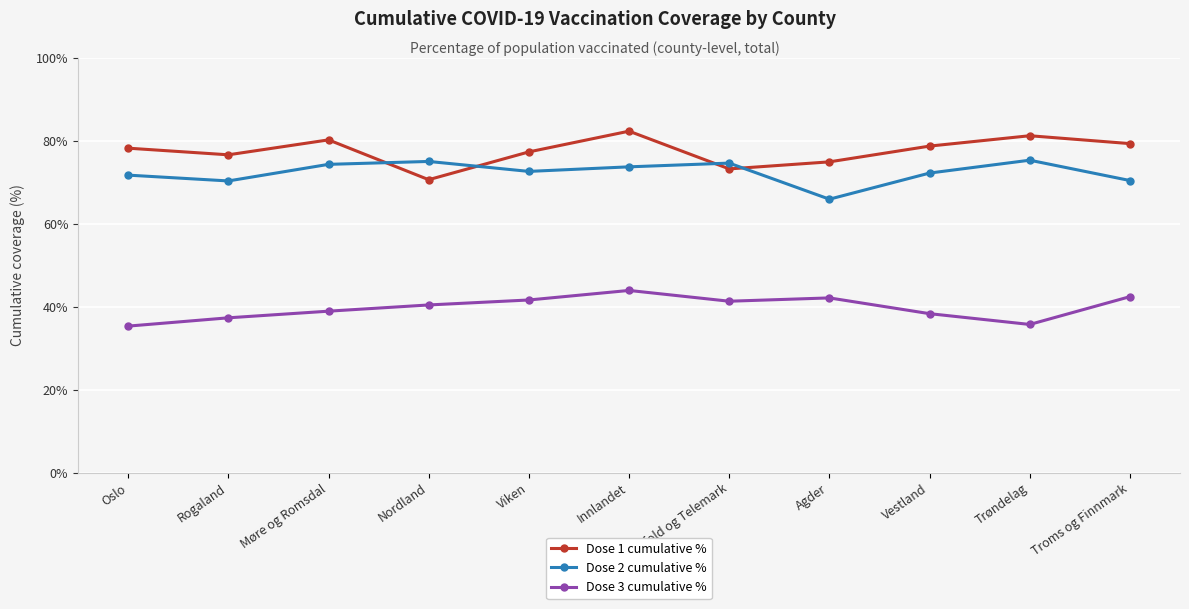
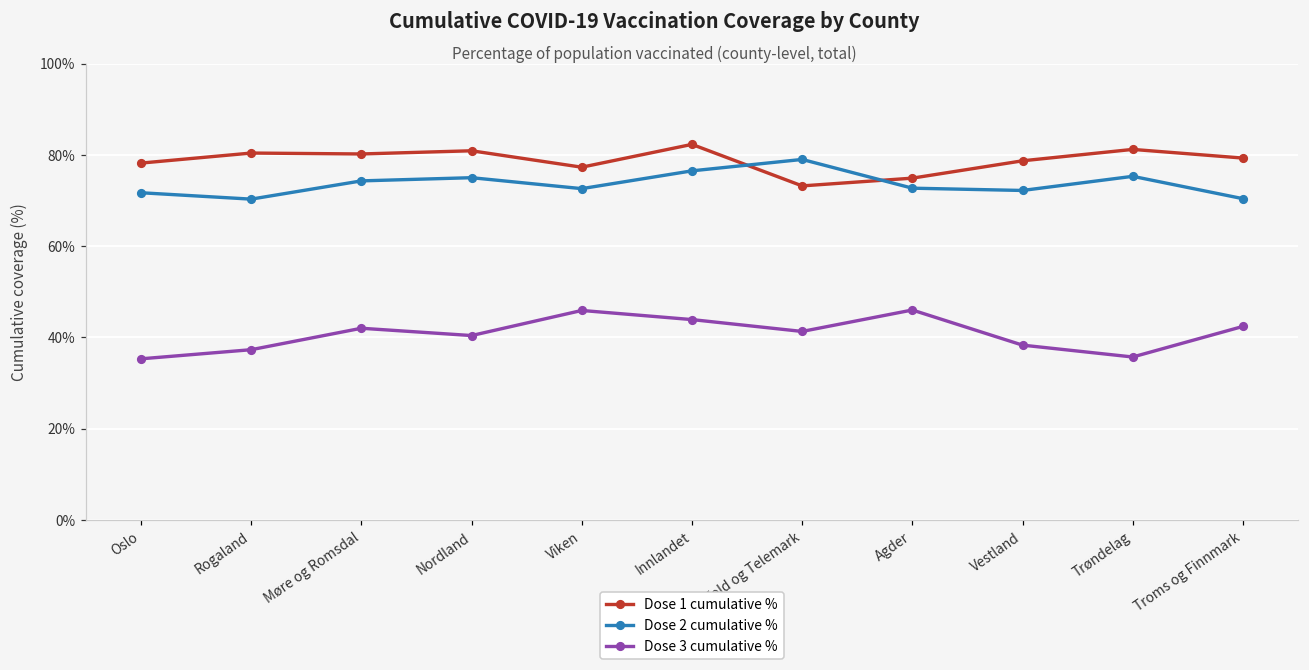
  {
    "Dose 1 cumulative %": {
      "Oslo": "78%",
-     "Rogaland": "77%",
+     "Rogaland": "80%",
      "Møre og Romsdal": "80%",
-     "Nordland": "71%",
+     "Nordland": "81%",
      "Viken": "77%",
      "Innlandet": "82%",
      "Vestfold og Telemark": "73%",
      "Agder": "75%",
      "Vestland": "79%",
      "Trøndelag": "81%",
      "Troms og Finnmark": "79%"
    },
    "Dose 2 cumulative %": {
      "Oslo": "72%",
      "Rogaland": "70%",
      "Møre og Romsdal": "74%",
      "Nordland": "75%",
      "Viken": "73%",
-     "Innlandet": "74%",
-     "Vestfold og Telemark": "75%",
-     "Agder": "66%",
+     "Innlandet": "77%",
+     "Vestfold og Telemark": "79%",
+     "Agder": "73%",
      "Vestland": "72%",
      "Trøndelag": "75%",
      "Troms og Finnmark": "70%"
    },
    "Dose 3 cumulative %": {
      "Oslo": "35%",
      "Rogaland": "37%",
-     "Møre og Romsdal": "39%",
+     "Møre og Romsdal": "42%",
      "Nordland": "40%",
-     "Viken": "42%",
+     "Viken": "46%",
      "Innlandet": "44%",
      "Vestfold og Telemark": "41%",
-     "Agder": "42%",
+     "Agder": "46%",
      "Vestland": "38%",
      "Trøndelag": "36%",
      "Troms og Finnmark": "42%"
    }
  }
